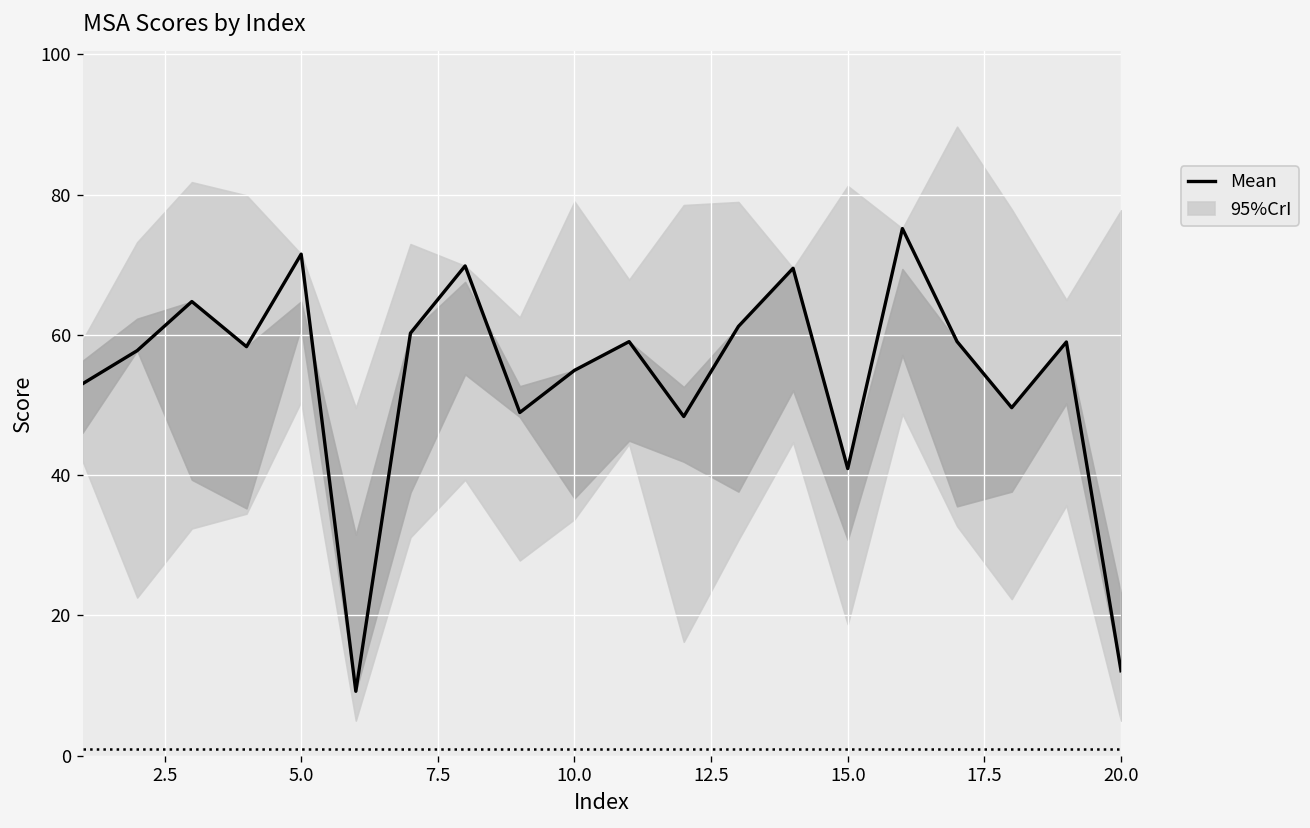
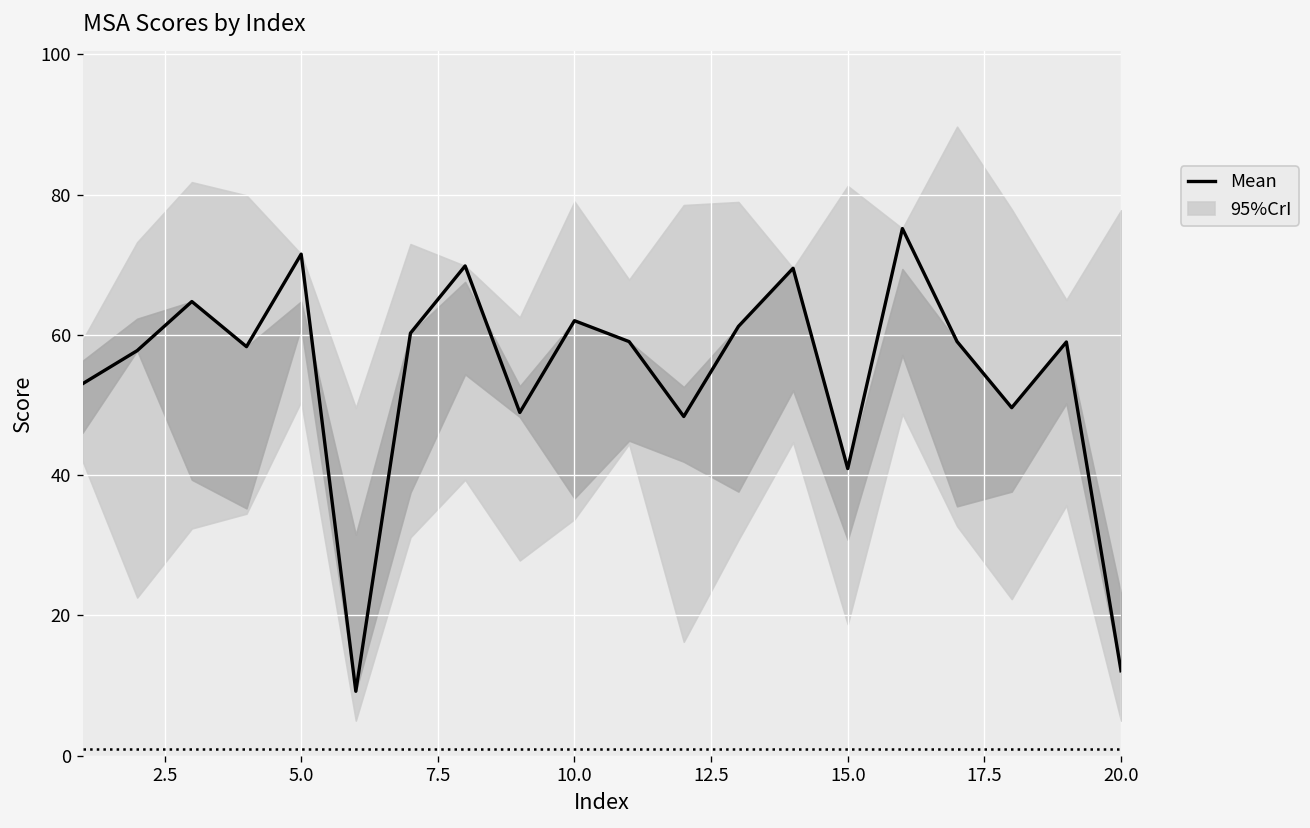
  {
    "Mean": {
-     "10.0": 55,
+     "10.0": 62,
      "20.0": 12
    }
  }
